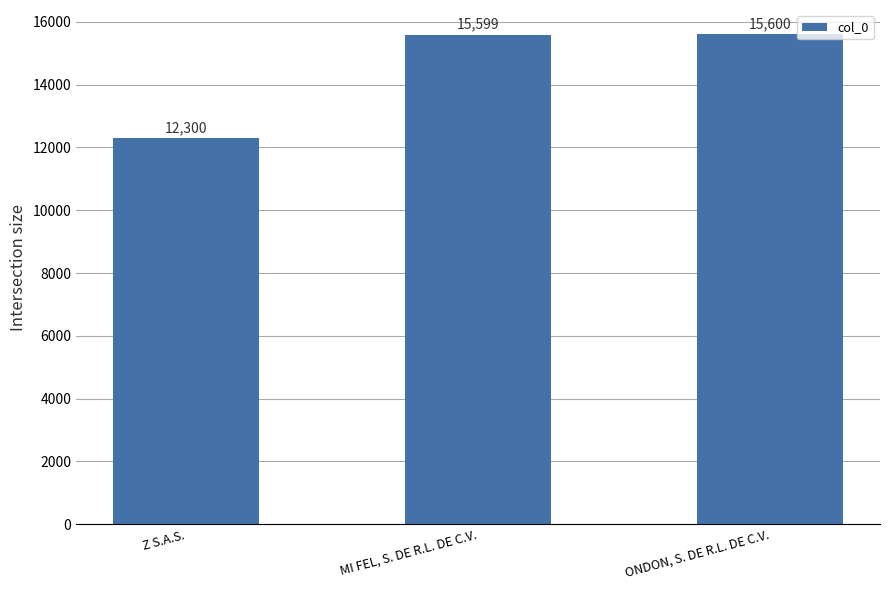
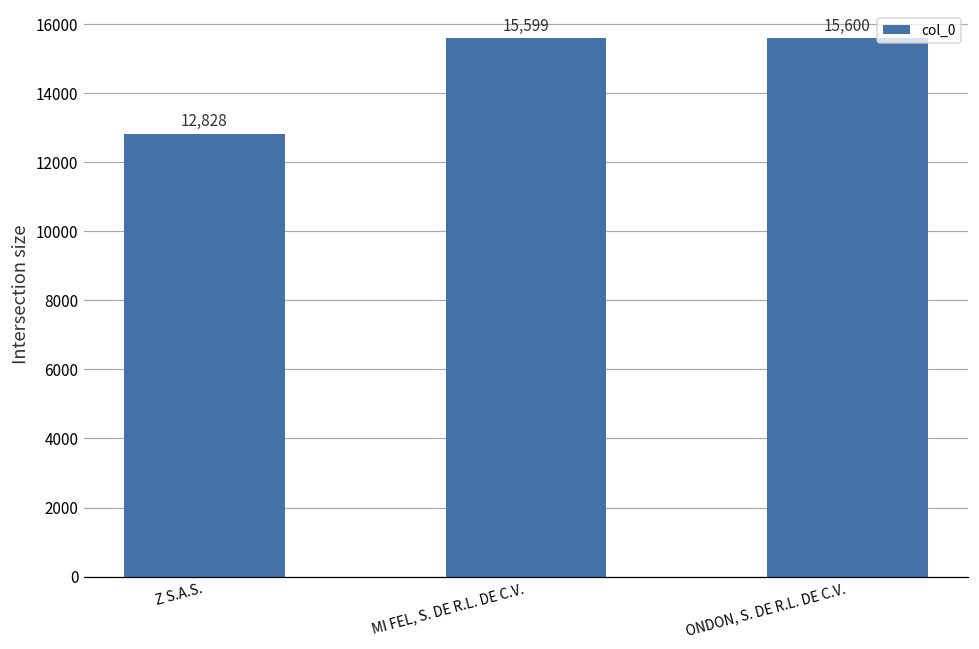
  {
-   "Z S.A.S.": "12,300",
+   "Z S.A.S.": "12,828",
    "MI FEL, S. DE R.L. DE C.V.": "15,599",
    "ONDON, S. DE R.L. DE C.V.": "15,600"
  }
